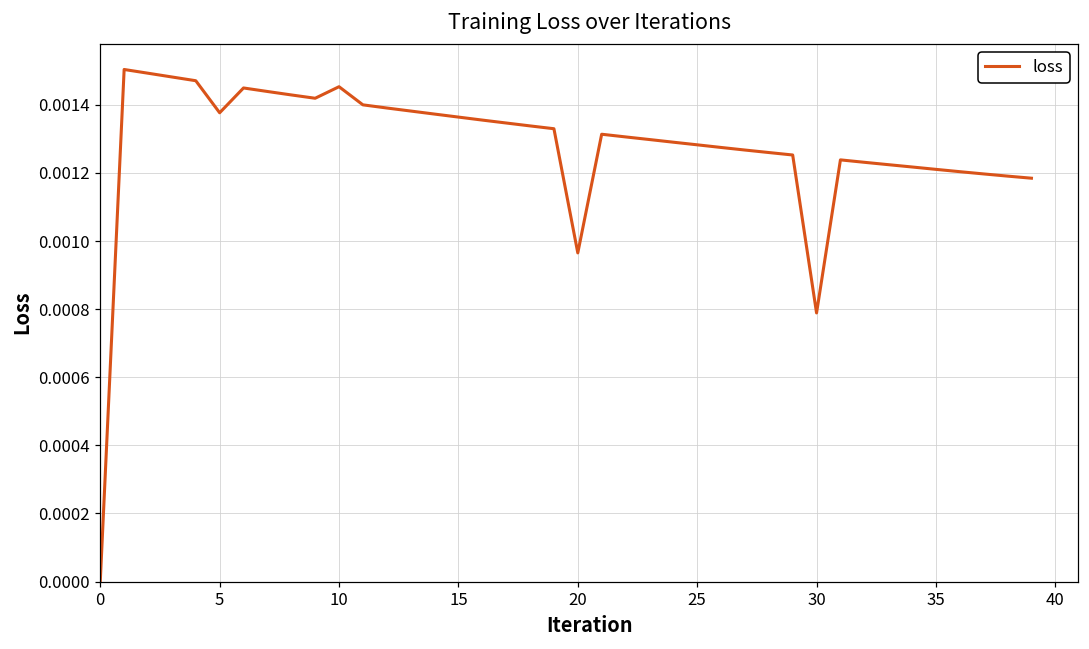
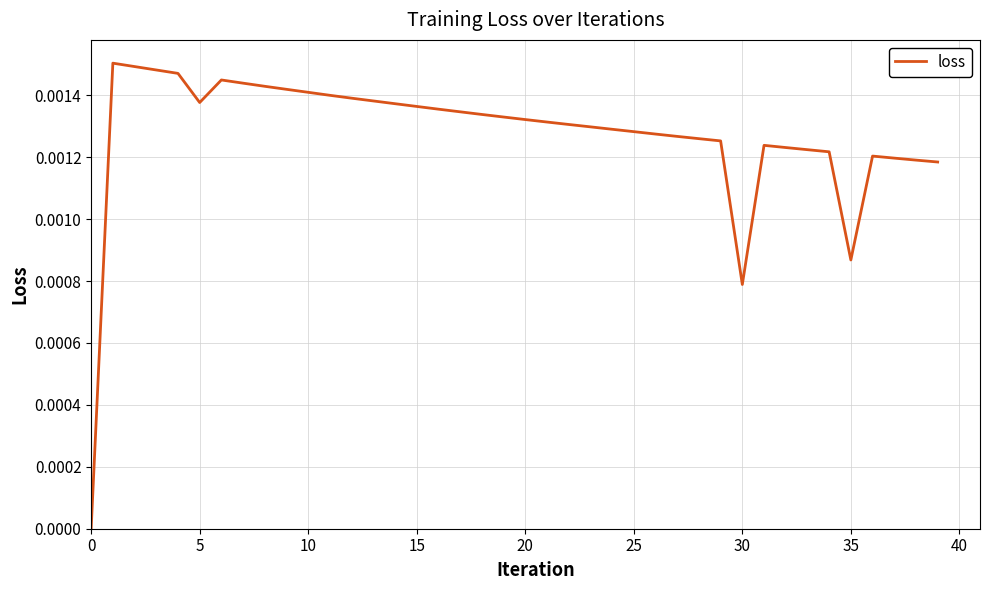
  {
    "0": 0.00000,
    "5": 0.00138,
-   "10": 0.00145,
+   "10": 0.00141,
    "15": 0.00136,
-   "20": 0.00097,
+   "20": 0.00132,
    "25": 0.00128,
    "30": 0.00079,
-   "35": 0.00121
+   "35": 0.00087
  }
